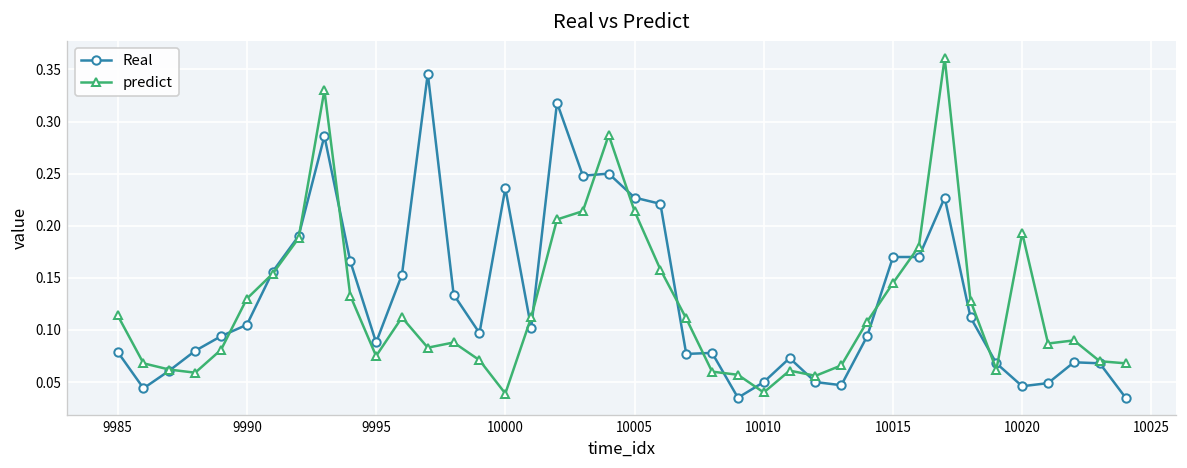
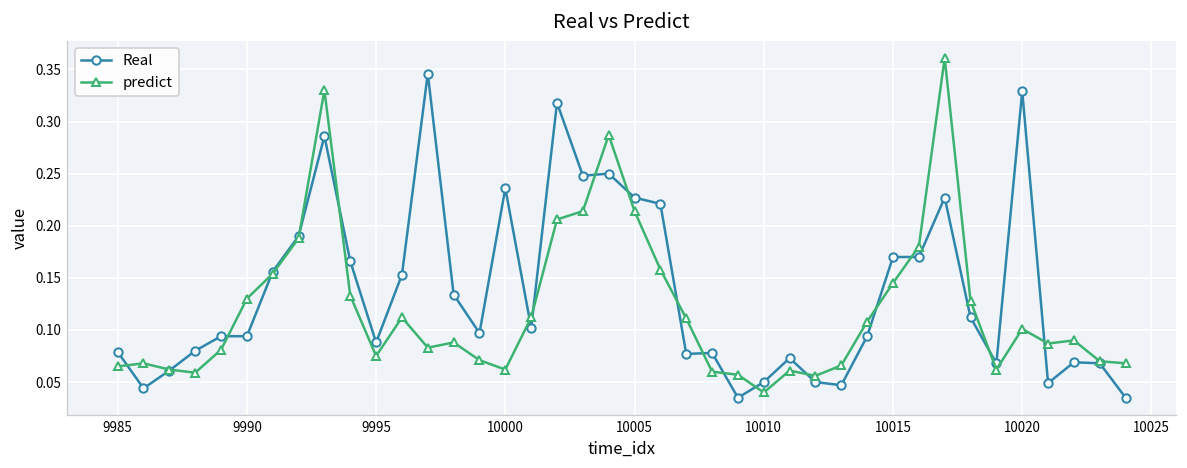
  {
    "Real": {
      "9985": 0.08,
-     "9990": 0.11,
+     "9990": 0.09,
      "9995": 0.09,
      "10000": 0.24,
      "10005": 0.23,
      "10010": 0.05,
      "10015": 0.17,
-     "10020": 0.05
+     "10020": 0.33
    },
    "predict": {
-     "9985": 0.11,
+     "9985": 0.07,
      "9990": 0.13,
      "9995": 0.08,
-     "10000": 0.04,
+     "10000": 0.06,
      "10005": 0.21,
      "10010": 0.04,
      "10015": 0.15,
-     "10020": 0.19
+     "10020": 0.10
    }
  }
